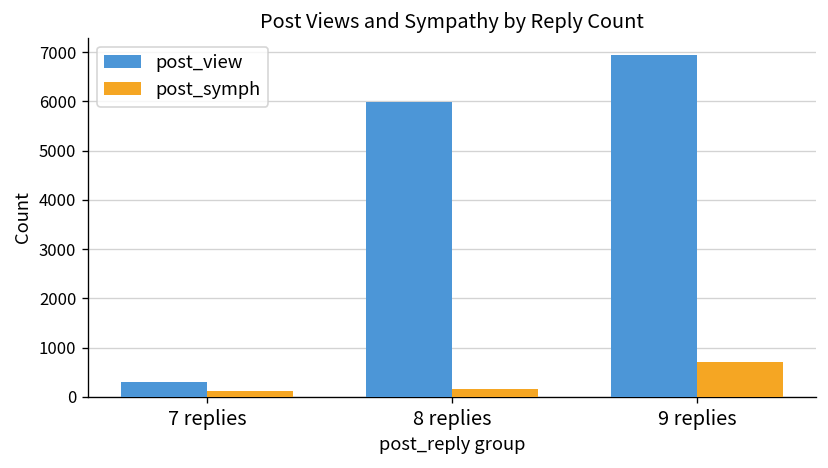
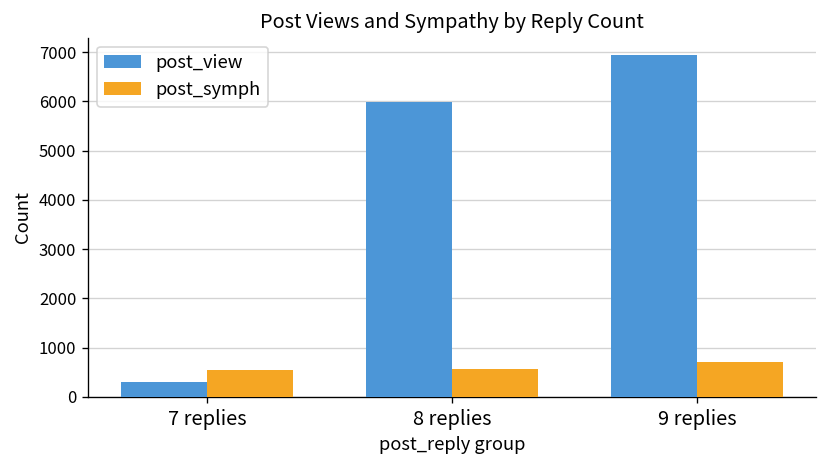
  {
    "post_view": {
      "7 replies": 300,
      "8 replies": 6000,
      "9 replies": 6900
    },
    "post_symph": {
-     "7 replies": 100,
-     "8 replies": 200,
+     "7 replies": 500,
+     "8 replies": 600,
      "9 replies": 700
    }
  }
